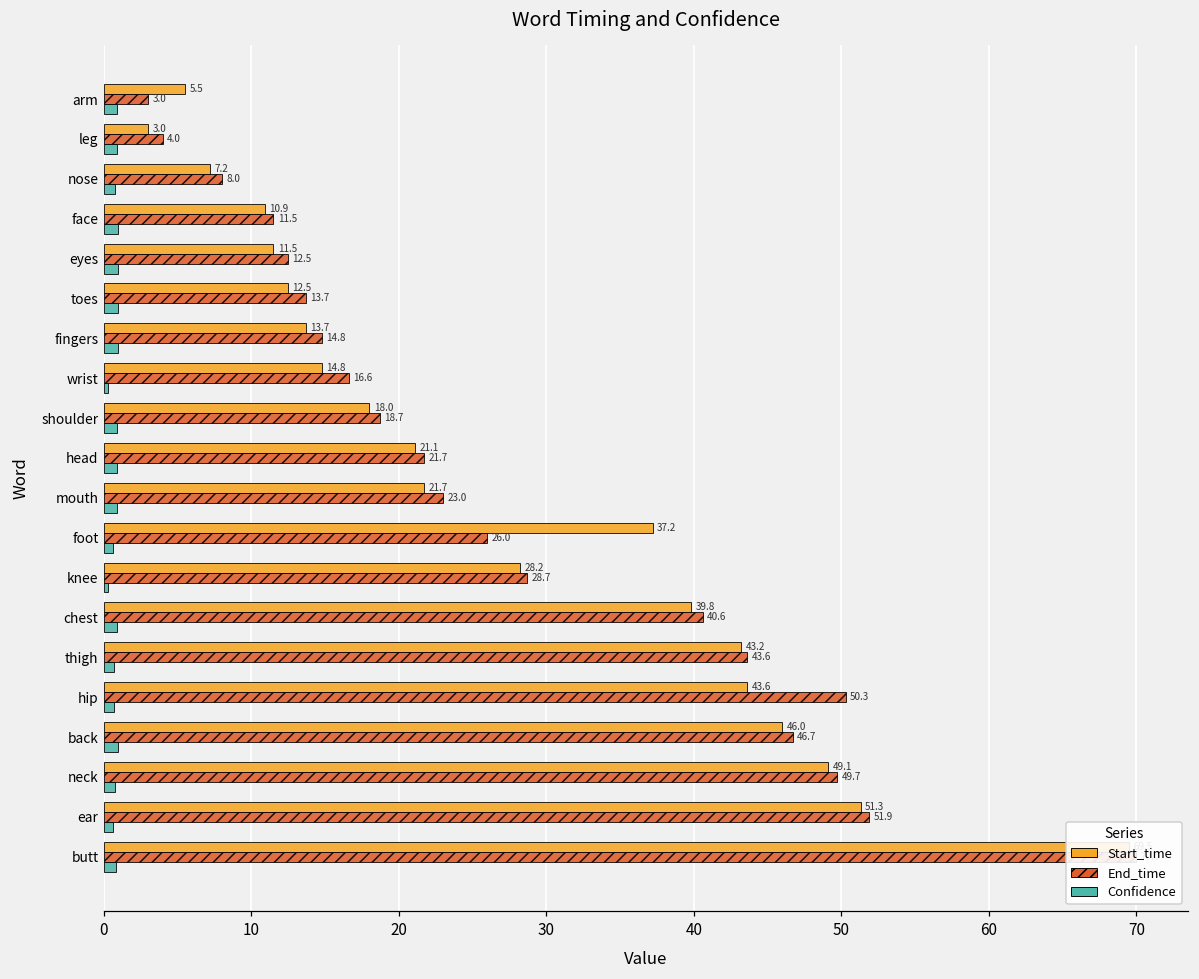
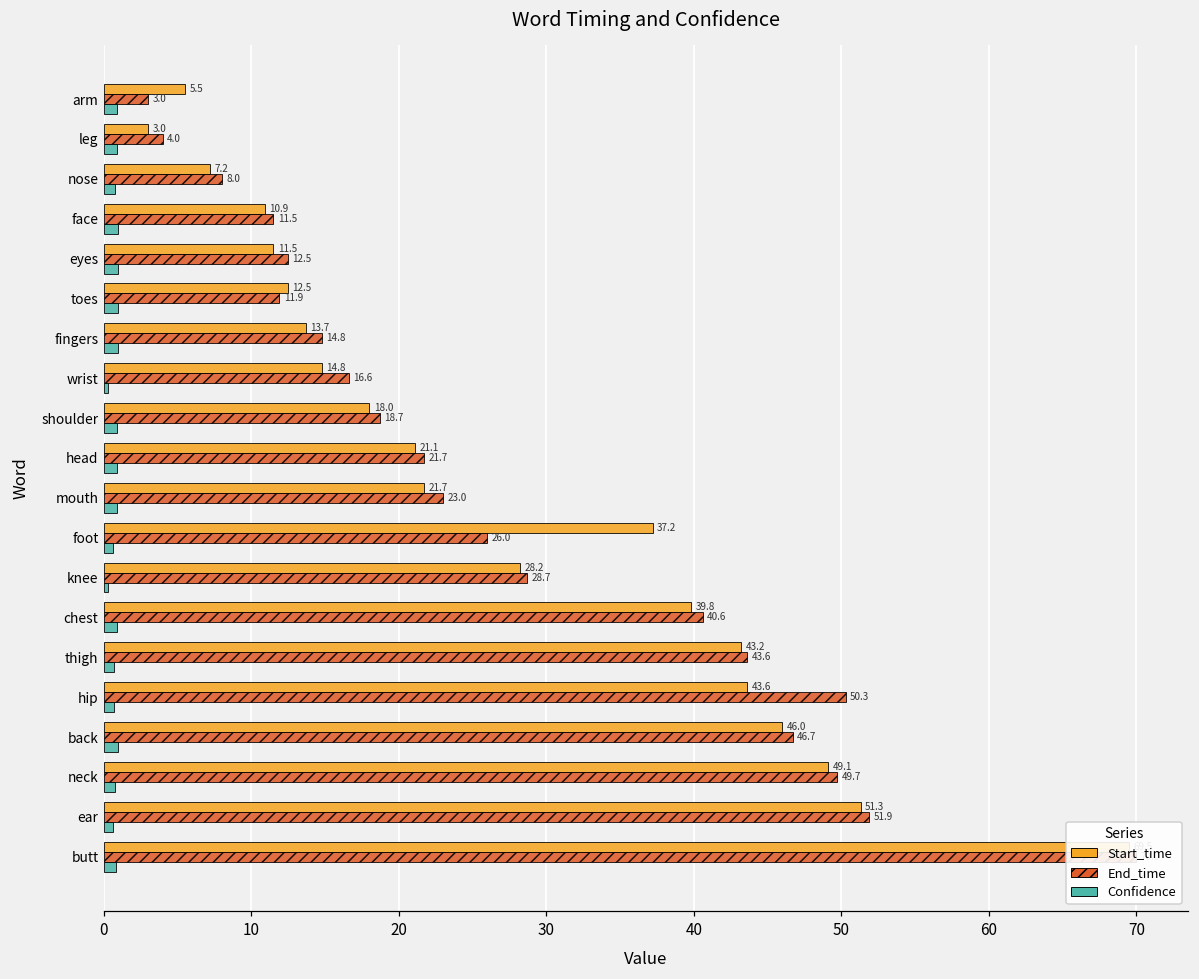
  {
    "Start_time": {
      "arm": 5.5,
      "leg": 3.0,
      "nose": 7.2,
      "face": 10.9,
      "eyes": 11.5,
      "toes": 12.5,
      "fingers": 13.7,
      "wrist": 14.8,
      "shoulder": 18.0,
      "head": 21.1,
      "mouth": 21.7,
      "foot": 37.2,
      "knee": 28.2,
      "chest": 39.8,
      "thigh": 43.2,
      "hip": 43.6,
      "back": 46.0,
      "neck": 49.1,
      "ear": 51.3
    },
    "End_time": {
      "arm": 3.0,
      "leg": 4.0,
      "nose": 8.0,
      "face": 11.5,
      "eyes": 12.5,
-     "toes": 13.7,
+     "toes": 11.9,
      "fingers": 14.8,
      "wrist": 16.6,
      "shoulder": 18.7,
      "head": 21.7,
      "mouth": 23.0,
      "foot": 26.0,
      "knee": 28.7,
      "chest": 40.6,
      "thigh": 43.6,
      "hip": 50.3,
      "back": 46.7,
      "neck": 49.7,
      "ear": 51.9
    },
    "Confidence": {
      "arm": 0.9,
      "leg": 0.9,
      "nose": 0.8,
      "face": 0.9,
      "eyes": 0.9,
      "toes": 0.9,
      "fingers": 0.9,
      "wrist": 0.3,
      "shoulder": 0.9,
      "head": 0.9,
      "mouth": 0.9,
      "foot": 0.6,
      "knee": 0.3,
      "chest": 0.9,
      "thigh": 0.7,
      "hip": 0.7,
      "back": 0.9,
      "neck": 0.7,
      "ear": 0.6,
      "butt": 0.8
    }
  }
